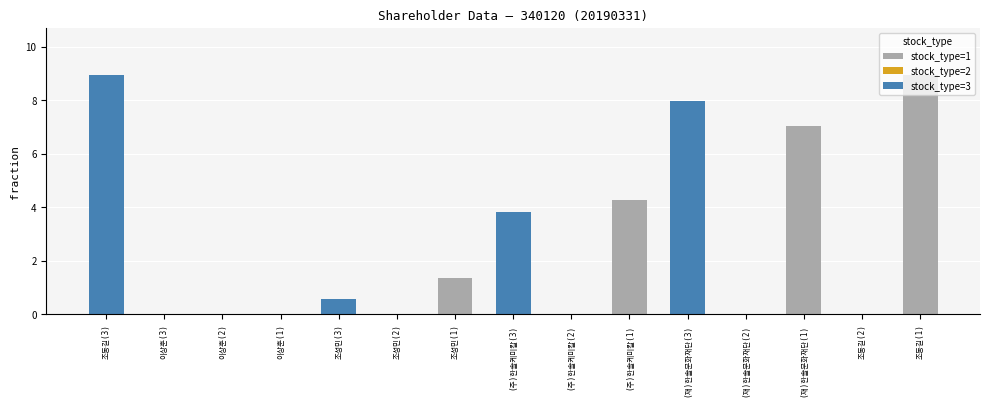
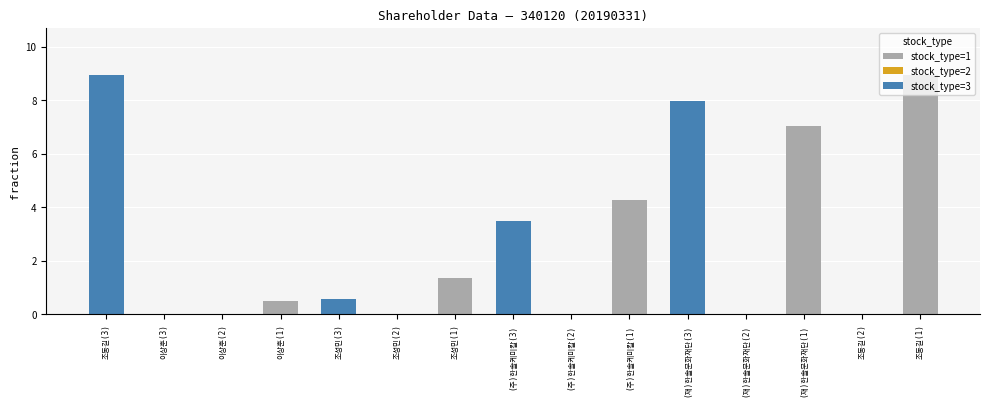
  {
    "stock_type=1": {
-     "이상훈(1)": 0.0,
+     "이상훈(1)": 0.5,
      "조성민(1)": 1.4,
      "(주)한솔케미칼(1)": 4.3,
      "(재)한솔문화재단(1)": 7.0
    },
    "stock_type=2": {
      "이상훈(2)": 0.0,
      "조성민(2)": 0.0,
      "(주)한솔케미칼(2)": 0.0,
      "(재)한솔문화재단(2)": 0.0,
      "조동길(2)": 0.0
    },
    "stock_type=3": {
      "조동길(3)": 8.9,
      "조성민(3)": 0.6,
-     "(주)한솔케미칼(3)": 3.8,
+     "(주)한솔케미칼(3)": 3.5,
      "(재)한솔문화재단(3)": 8.0
    }
  }
